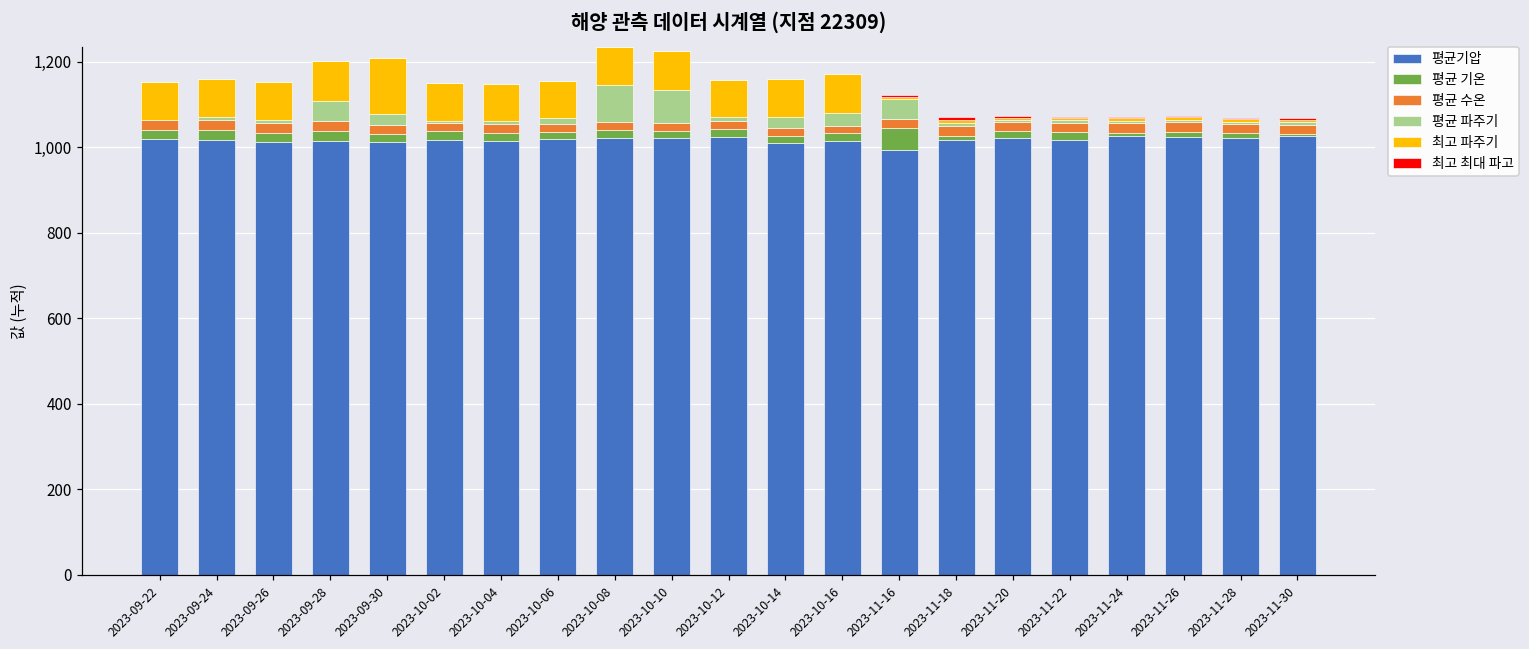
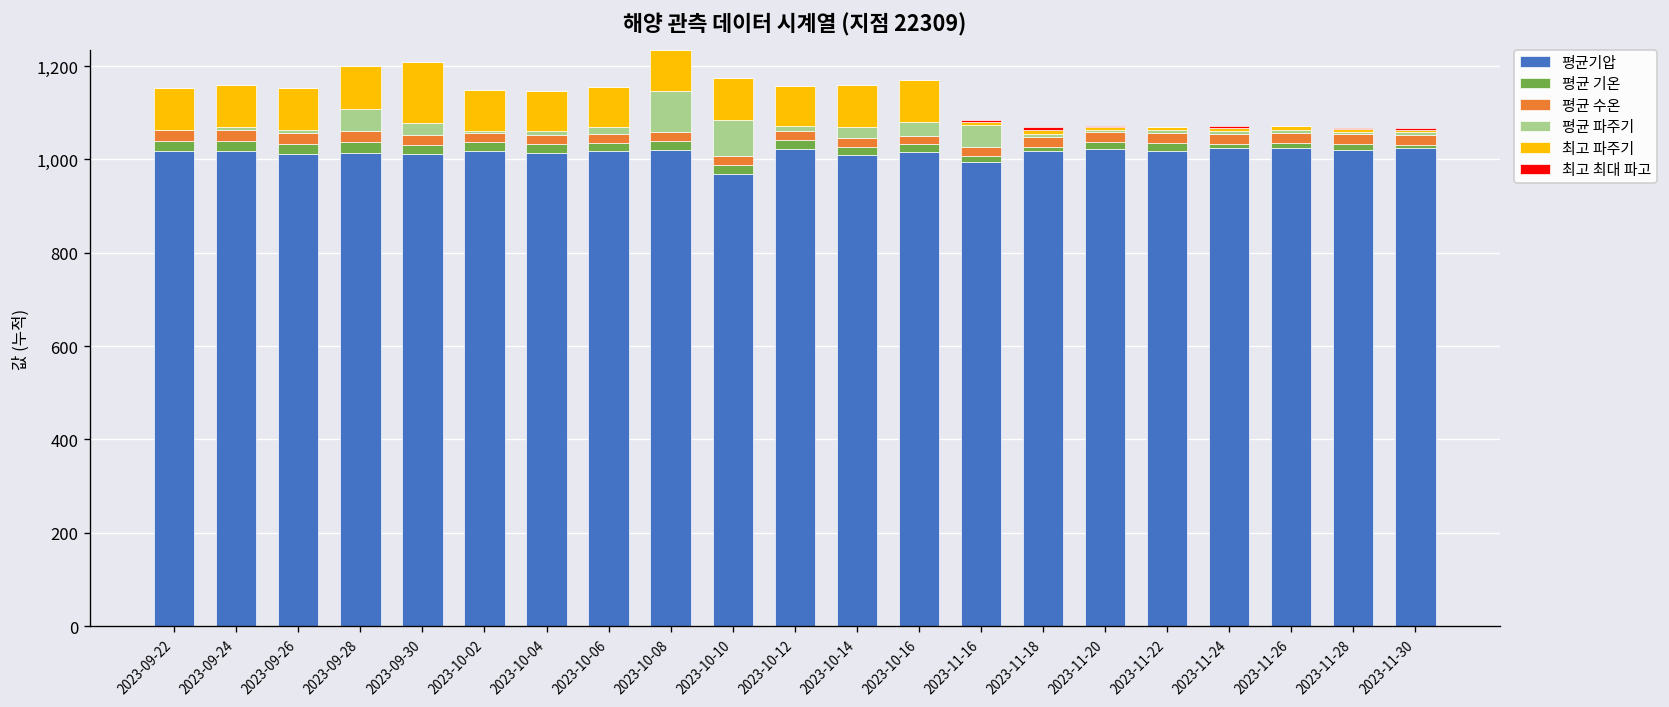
  {
    "평균기압": {
      "2023-09-22": "1,020",
      "2023-09-24": "1,020",
      "2023-09-26": "1,010",
      "2023-09-28": "1,010",
      "2023-09-30": "1,010",
      "2023-10-02": "1,020",
      "2023-10-04": "1,010",
      "2023-10-06": "1,020",
      "2023-10-08": "1,020",
-     "2023-10-10": "1,020",
+     "2023-10-10": "970",
      "2023-10-12": "1,020",
      "2023-10-14": "1,010",
      "2023-10-16": "1,020",
      "2023-11-16": "990",
      "2023-11-18": "1,020",
      "2023-11-20": "1,020",
      "2023-11-22": "1,020",
      "2023-11-24": "1,030",
      "2023-11-26": "1,020",
      "2023-11-28": "1,020",
      "2023-11-30": "1,030"
    },
    "평균 기온": {
      "2023-09-22": "20",
      "2023-09-24": "20",
      "2023-09-26": "20",
      "2023-09-28": "20",
      "2023-09-30": "20",
      "2023-10-02": "20",
      "2023-10-04": "20",
      "2023-10-06": "20",
      "2023-10-08": "20",
      "2023-10-10": "20",
      "2023-10-12": "20",
      "2023-10-14": "20",
      "2023-10-16": "20",
-     "2023-11-16": "50",
+     "2023-11-16": "10",
      "2023-11-18": "10",
      "2023-11-20": "10",
      "2023-11-22": "20",
      "2023-11-24": "10",
      "2023-11-26": "10",
      "2023-11-28": "10"
    },
    "평균 수온": {
      "2023-09-22": "20",
      "2023-09-24": "20",
      "2023-09-26": "20",
      "2023-09-28": "20",
      "2023-09-30": "20",
      "2023-10-02": "20",
      "2023-10-04": "20",
      "2023-10-06": "20",
      "2023-10-08": "20",
      "2023-10-10": "20",
      "2023-10-12": "20",
      "2023-10-14": "20",
      "2023-10-16": "20",
      "2023-11-16": "20",
      "2023-11-18": "20",
      "2023-11-20": "20",
      "2023-11-22": "20",
      "2023-11-24": "20",
      "2023-11-26": "20",
      "2023-11-28": "20",
      "2023-11-30": "20"
    },
    "평균 파주기": {
      "2023-09-22": "0",
      "2023-09-24": "10",
      "2023-09-26": "10",
      "2023-09-28": "50",
      "2023-09-30": "30",
      "2023-10-04": "10",
      "2023-10-06": "10",
      "2023-10-08": "90",
      "2023-10-10": "80",
      "2023-10-12": "10",
      "2023-10-14": "20",
      "2023-10-16": "30",
      "2023-11-16": "50",
      "2023-11-18": "10"
    },
    "최고 파주기": {
      "2023-09-22": "90",
      "2023-09-24": "90",
      "2023-09-26": "90",
      "2023-09-28": "90",
      "2023-09-30": "130",
      "2023-10-02": "90",
      "2023-10-04": "90",
      "2023-10-06": "90",
      "2023-10-08": "90",
      "2023-10-10": "90",
      "2023-10-12": "90",
      "2023-10-14": "90",
      "2023-10-16": "90",
      "2023-11-18": "10",
      "2023-11-22": "10",
      "2023-11-26": "10"
    },
    "최고 최대 파고": {
      "2023-09-22": "0",
      "2023-09-24": "0",
      "2023-09-26": "0",
      "2023-09-28": "0",
      "2023-09-30": "0",
      "2023-10-02": "0",
      "2023-10-04": "0",
      "2023-10-06": "0",
      "2023-10-08": "0",
      "2023-10-10": "0",
      "2023-10-12": "0",
      "2023-10-14": "0",
      "2023-10-16": "0",
      "2023-11-18": "10"
    }
  }
